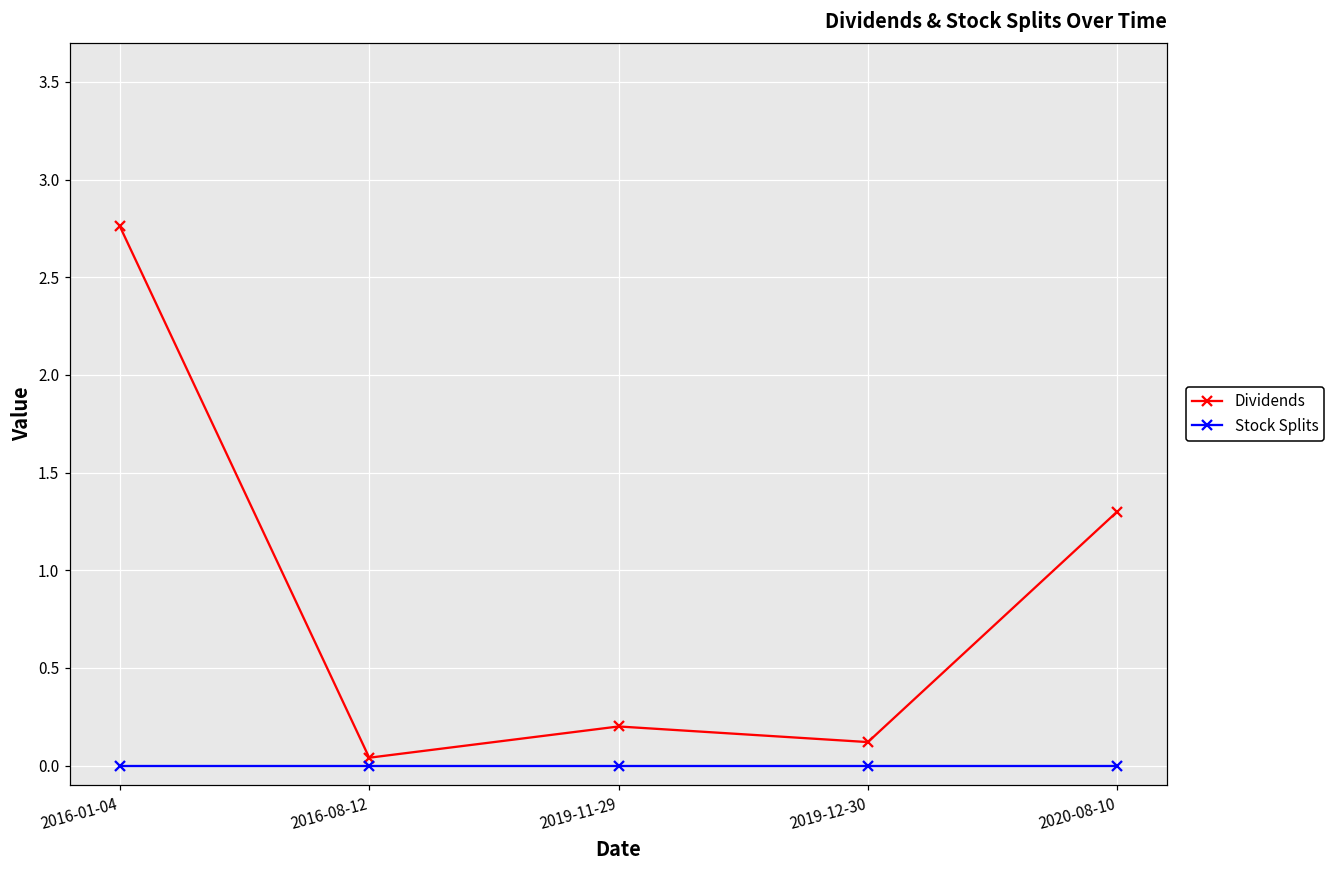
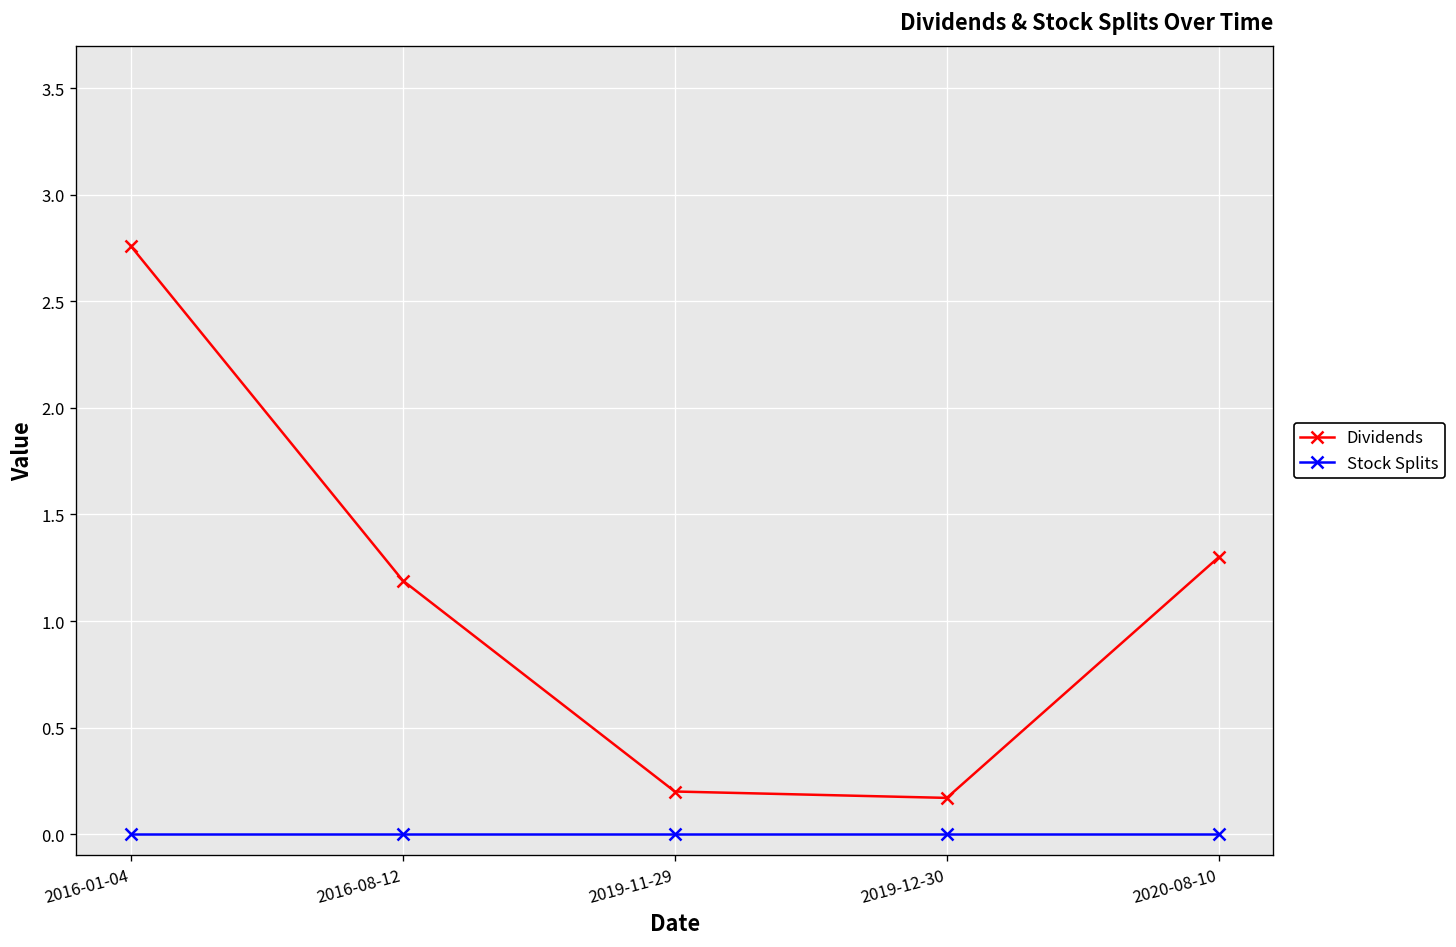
  {
    "Dividends": {
      "2016-01-04": 2.76,
-     "2016-08-12": 0.04,
+     "2016-08-12": 1.19,
      "2019-11-29": 0.20,
-     "2019-12-30": 0.12,
+     "2019-12-30": 0.17,
      "2020-08-10": 1.30
    },
    "Stock Splits": {
      "2016-01-04": 0.00,
      "2016-08-12": 0.00,
      "2019-11-29": 0.00,
      "2019-12-30": 0.00,
      "2020-08-10": 0.00
    }
  }
